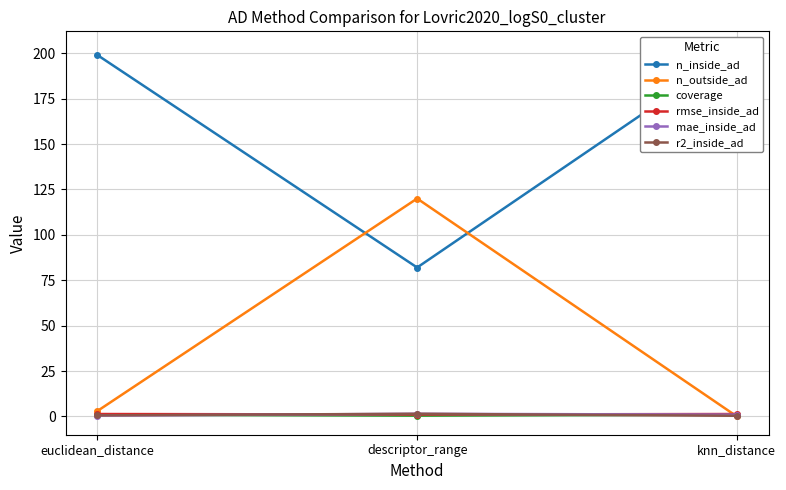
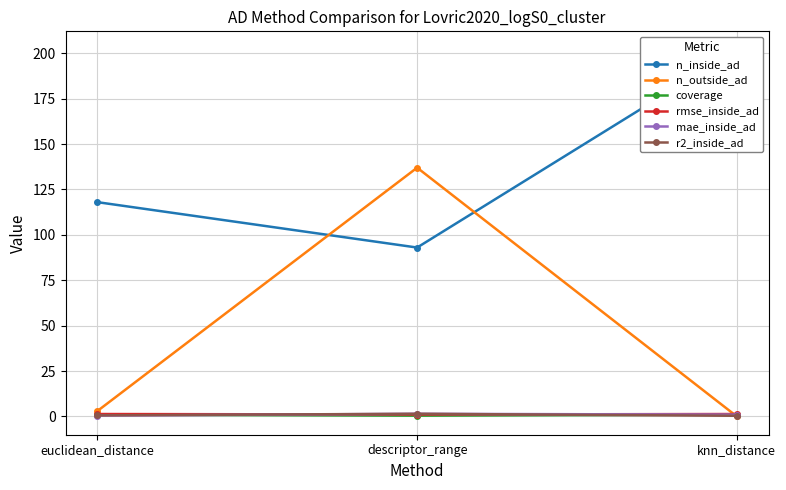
  {
    "n_inside_ad": {
-     "euclidean_distance": 199,
-     "descriptor_range": 82
+     "euclidean_distance": 118,
+     "descriptor_range": 93
    },
    "n_outside_ad": {
      "euclidean_distance": 3,
-     "descriptor_range": 120
+     "descriptor_range": 137
    }
  }
